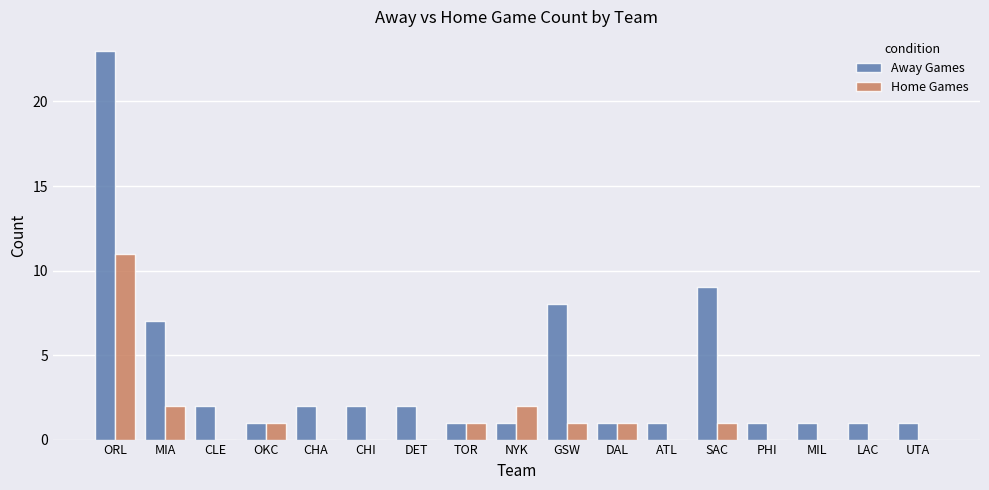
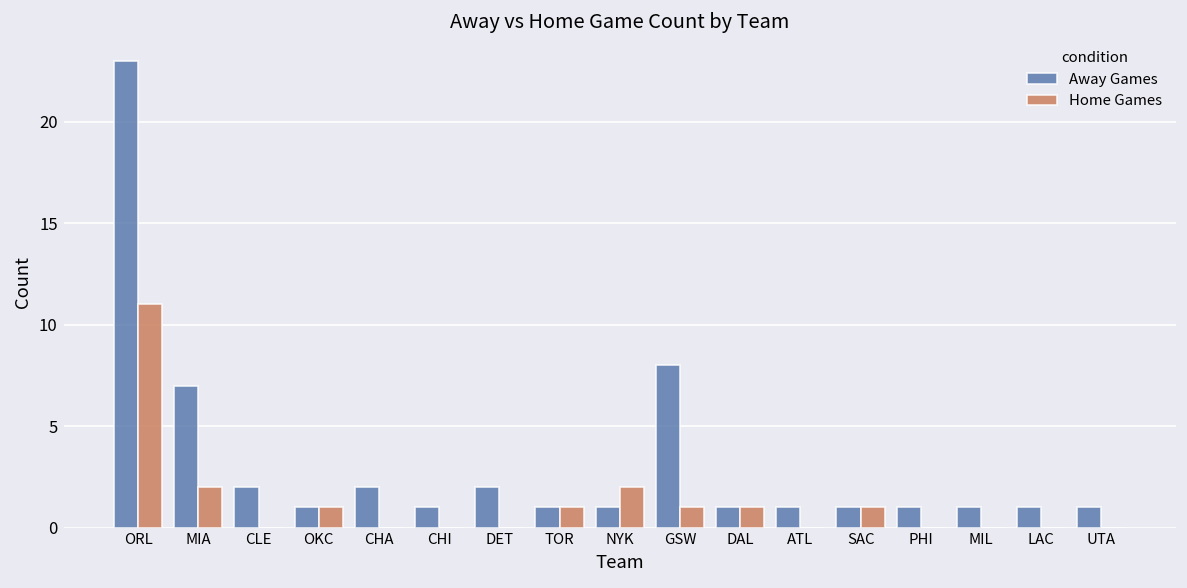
  {
    "Away Games": {
      "ORL": 23,
      "MIA": 7,
      "CLE": 2,
      "OKC": 1,
      "CHA": 2,
-     "CHI": 2,
+     "CHI": 1,
      "DET": 2,
      "TOR": 1,
      "NYK": 1,
      "GSW": 8,
      "DAL": 1,
      "ATL": 1,
-     "SAC": 9,
+     "SAC": 1,
      "PHI": 1,
      "MIL": 1,
      "LAC": 1,
      "UTA": 1
    },
    "Home Games": {
      "ORL": 11,
      "MIA": 2,
      "CLE": 0,
      "OKC": 1,
      "CHA": 0,
      "CHI": 0,
      "DET": 0,
      "TOR": 1,
      "NYK": 2,
      "GSW": 1,
      "DAL": 1,
      "ATL": 0,
      "SAC": 1,
      "PHI": 0,
      "MIL": 0,
      "LAC": 0,
      "UTA": 0
    }
  }
